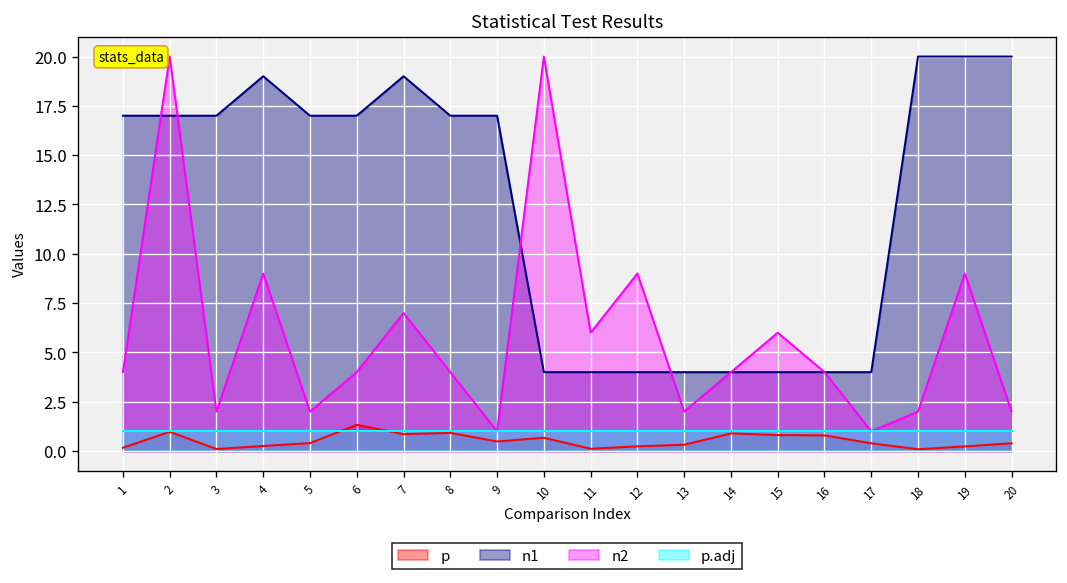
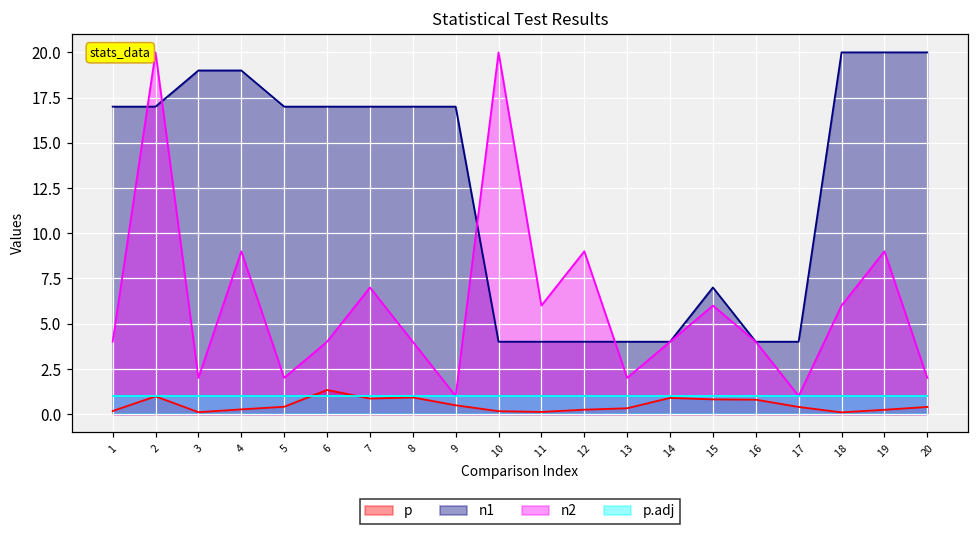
  {
    "p": {
      "1": 0.2,
      "3": 0.1,
      "4": 0.3,
      "5": 0.4,
      "6": 1.3,
      "9": 0.5,
-     "10": 0.7,
+     "10": 0.2,
      "11": 0.1,
      "12": 0.2,
      "13": 0.3,
      "15": 0.8,
      "16": 0.8,
      "17": 0.4,
      "18": 0.1,
      "19": 0.2,
      "20": 0.4
    },
    "n1": {
      "1": 17,
      "2": 17,
-     "3": 17,
+     "3": 19,
      "4": 19,
      "5": 17,
      "6": 17,
-     "7": 19,
+     "7": 17,
      "8": 17,
      "9": 17,
      "10": 4,
      "11": 4,
      "12": 4,
      "13": 4,
-     "15": 4,
+     "15": 7,
      "17": 4,
      "18": 20,
      "19": 20,
      "20": 20
    },
    "n2": {
      "1": 4,
      "2": 20,
      "3": 2,
      "4": 9,
      "5": 2,
      "6": 4,
      "7": 7,
      "8": 4,
      "10": 20,
      "11": 6,
      "12": 9,
      "13": 2,
      "15": 6,
-     "18": 2,
+     "18": 6,
      "19": 9,
      "20": 2
    },
    "p.adj": {
      "1": 1.0,
      "3": 1.0,
      "4": 1.0,
      "5": 1.0,
      "6": 1.0,
      "10": 1.0,
      "11": 1.0,
      "12": 1.0,
      "13": 1.0,
      "15": 1.0,
      "16": 1.0,
      "18": 1.0,
      "19": 1.0,
      "20": 1.0
    }
  }
